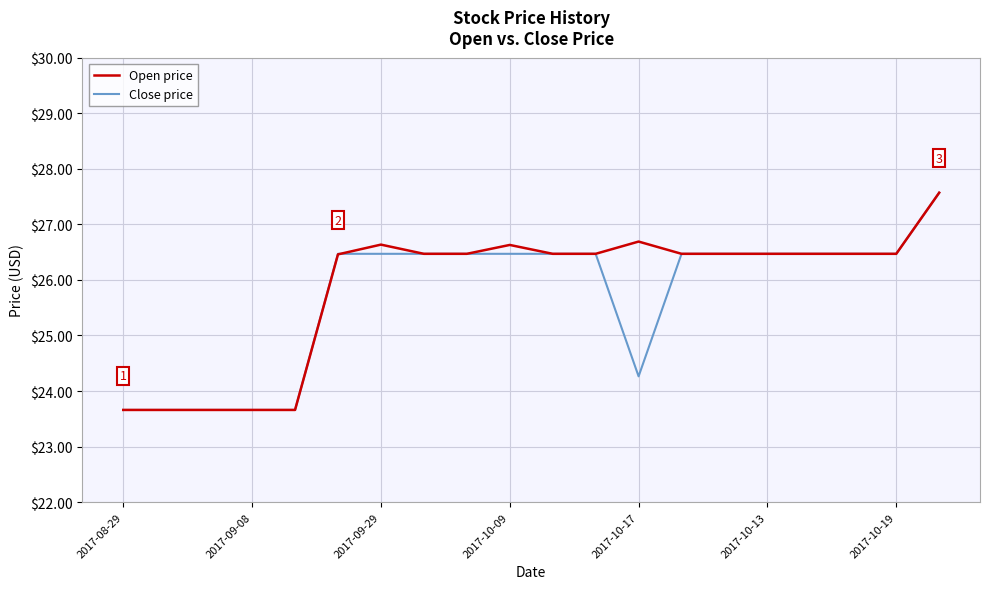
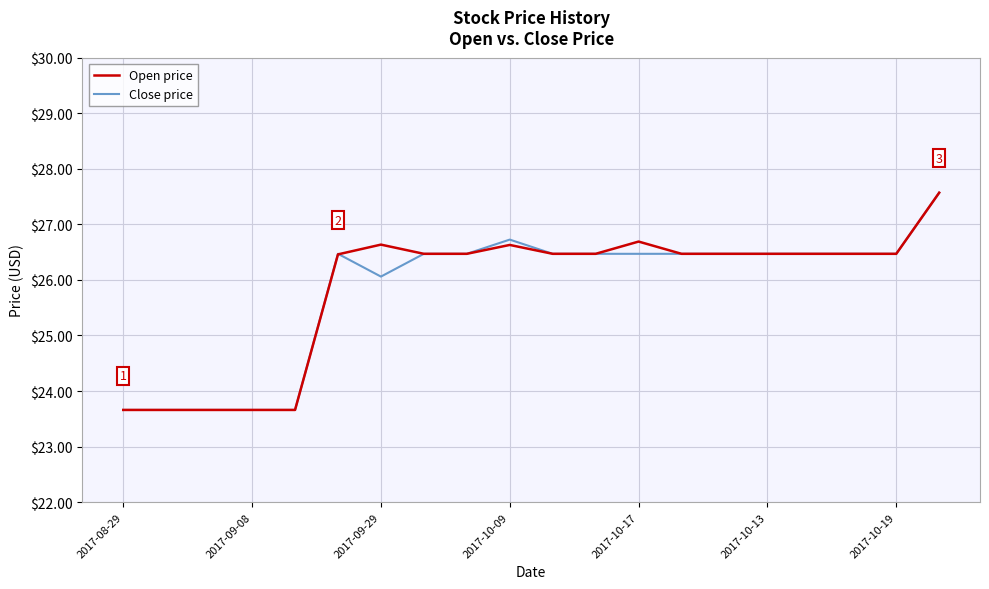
  {
    "Open price": {
      "2017-09-29": "$26.6",
      "2017-10-09": "$26.6",
      "2017-10-17": "$26.7"
    },
    "Close price": {
-     "2017-09-29": "$26.5",
-     "2017-10-09": "$26.5",
-     "2017-10-17": "$24.3"
+     "2017-09-29": "$26.1",
+     "2017-10-09": "$26.7",
+     "2017-10-17": "$26.5"
    }
  }
